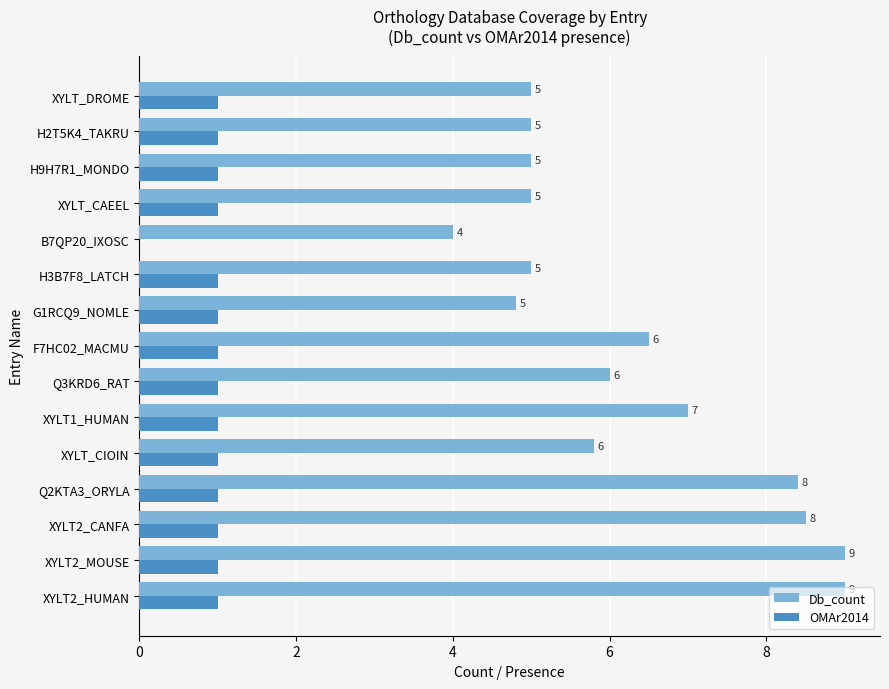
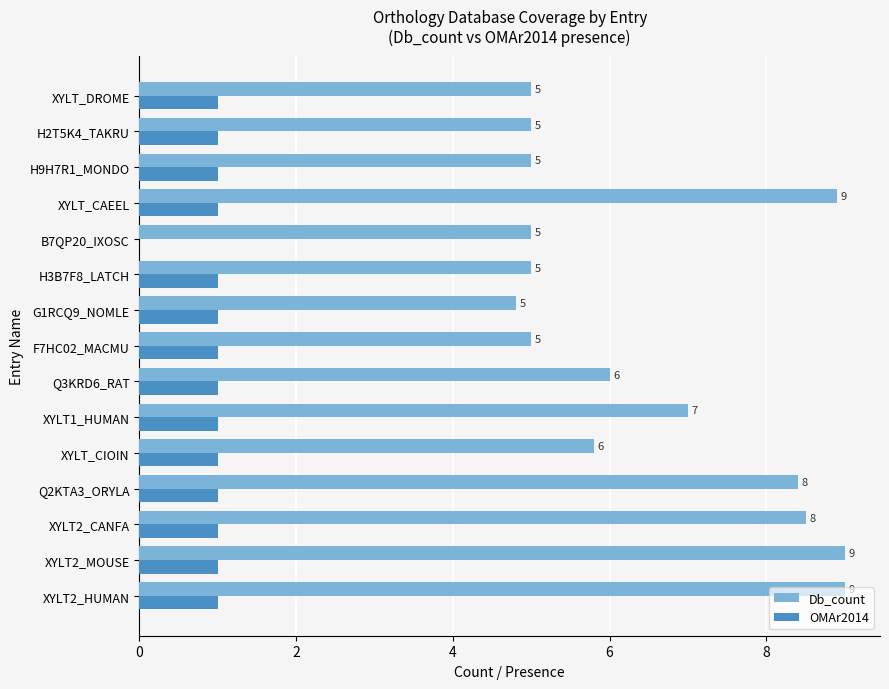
  {
    "Db_count": {
      "XYLT_DROME": 5,
      "H2T5K4_TAKRU": 5,
      "H9H7R1_MONDO": 5,
-     "XYLT_CAEEL": 5,
-     "B7QP20_IXOSC": 4,
+     "XYLT_CAEEL": 9,
+     "B7QP20_IXOSC": 5,
      "H3B7F8_LATCH": 5,
      "G1RCQ9_NOMLE": 5,
-     "F7HC02_MACMU": 6,
+     "F7HC02_MACMU": 5,
      "Q3KRD6_RAT": 6,
      "XYLT1_HUMAN": 7,
      "XYLT_CIOIN": 6,
      "Q2KTA3_ORYLA": 8,
      "XYLT2_CANFA": 8,
      "XYLT2_MOUSE": 9
    },
    "OMAr2014": {
      "XYLT_DROME": 1.0,
      "H2T5K4_TAKRU": 1.0,
      "H9H7R1_MONDO": 1.0,
      "XYLT_CAEEL": 1.0,
      "B7QP20_IXOSC": 0.0,
      "H3B7F8_LATCH": 1.0,
      "G1RCQ9_NOMLE": 1.0,
      "F7HC02_MACMU": 1.0,
      "Q3KRD6_RAT": 1.0,
      "XYLT1_HUMAN": 1.0,
      "XYLT_CIOIN": 1.0,
      "Q2KTA3_ORYLA": 1.0,
      "XYLT2_CANFA": 1.0,
      "XYLT2_MOUSE": 1.0,
      "XYLT2_HUMAN": 1.0
    }
  }
